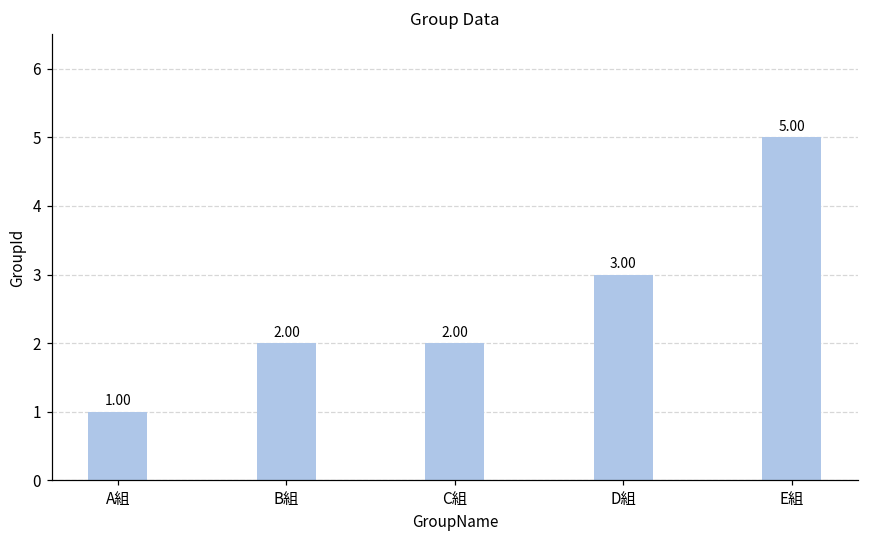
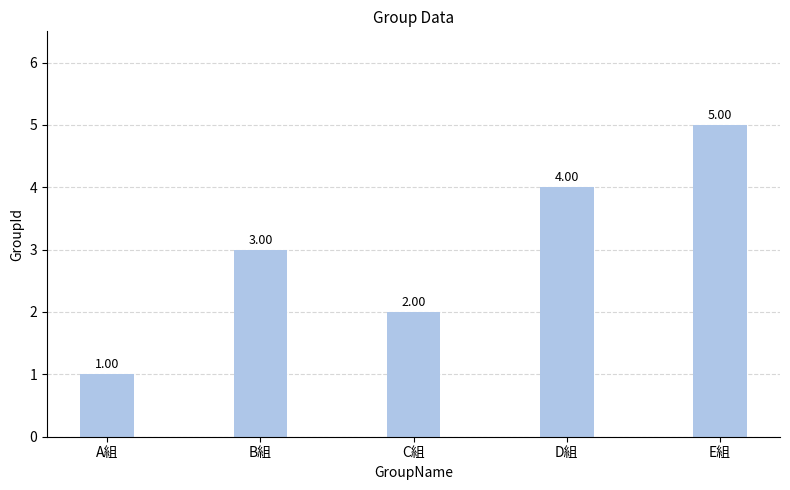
  {
    "A組": 1.00,
-   "B組": 2.00,
+   "B組": 3.00,
    "C組": 2.00,
-   "D組": 3.00,
+   "D組": 4.00,
    "E組": 5.00
  }
